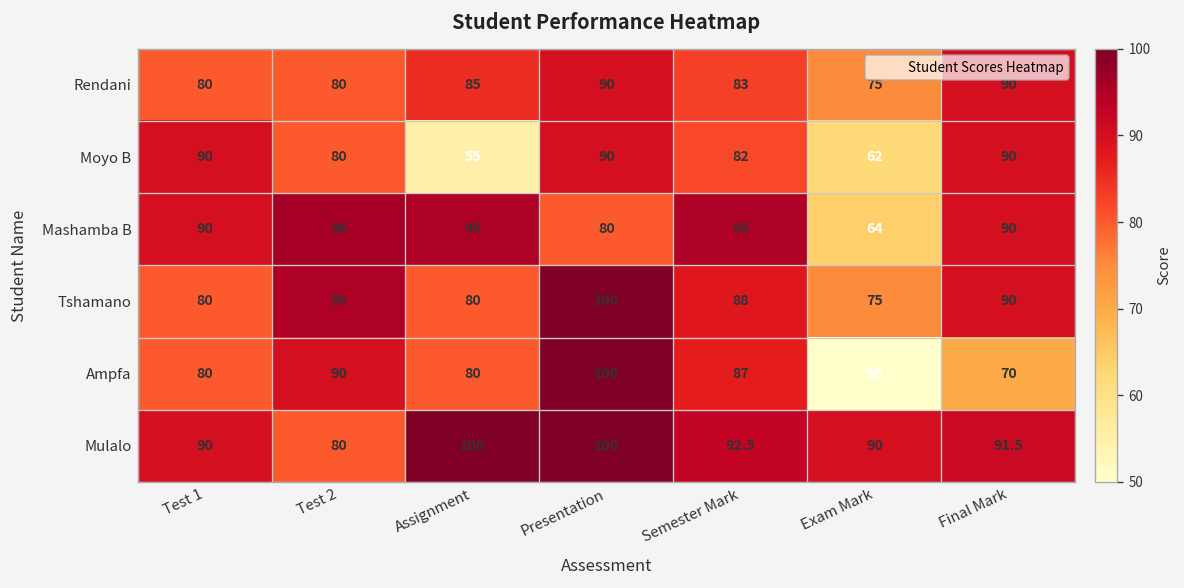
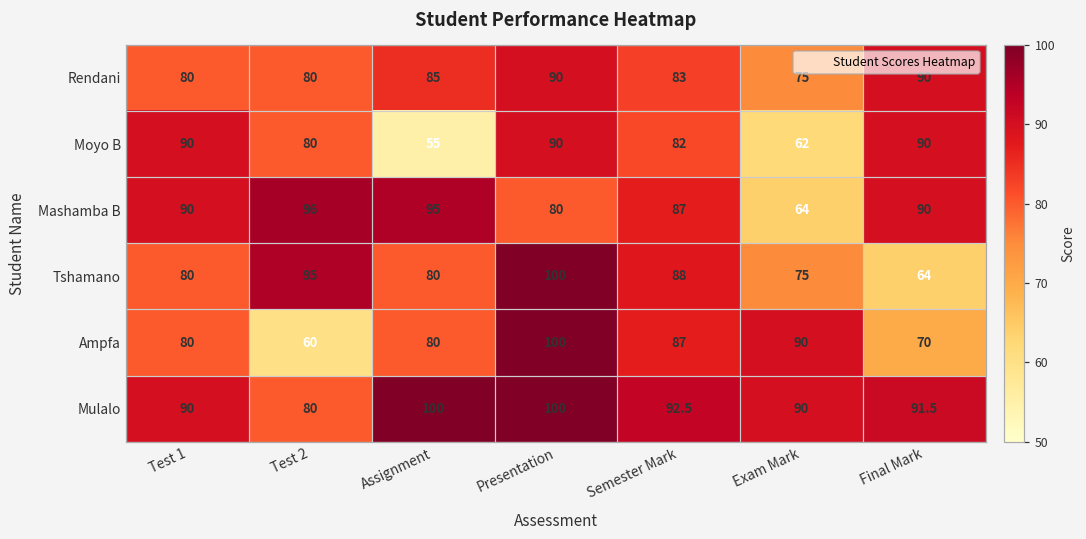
  {
    "Rendani": {
      "Test 1": 80,
      "Test 2": 80,
      "Assignment": 85,
      "Presentation": 90,
      "Semester Mark": 83
    },
    "Moyo B": {
      "Test 1": 90,
      "Test 2": 80,
      "Assignment": 55,
      "Presentation": 90,
      "Semester Mark": 82,
      "Exam Mark": 62,
      "Final Mark": 90
    },
    "Mashamba B": {
      "Test 1": 90,
      "Test 2": 96,
      "Assignment": 95,
      "Presentation": 80,
-     "Semester Mark": 95,
+     "Semester Mark": 87,
      "Exam Mark": 64,
      "Final Mark": 90
    },
    "Tshamano": {
      "Test 1": 80,
      "Test 2": 95,
      "Assignment": 80,
      "Presentation": 100,
      "Semester Mark": 88,
      "Exam Mark": 75,
-     "Final Mark": 90
+     "Final Mark": 64
    },
    "Ampfa": {
      "Test 1": 80,
-     "Test 2": 90,
+     "Test 2": 60,
      "Assignment": 80,
      "Presentation": 100,
      "Semester Mark": 87,
-     "Exam Mark": 50,
+     "Exam Mark": 90,
      "Final Mark": 70
    },
    "Mulalo": {
      "Test 1": 90,
      "Test 2": 80,
      "Assignment": 100,
      "Presentation": 100,
      "Semester Mark": 92.5,
      "Exam Mark": 90,
      "Final Mark": 91.5
    }
  }
